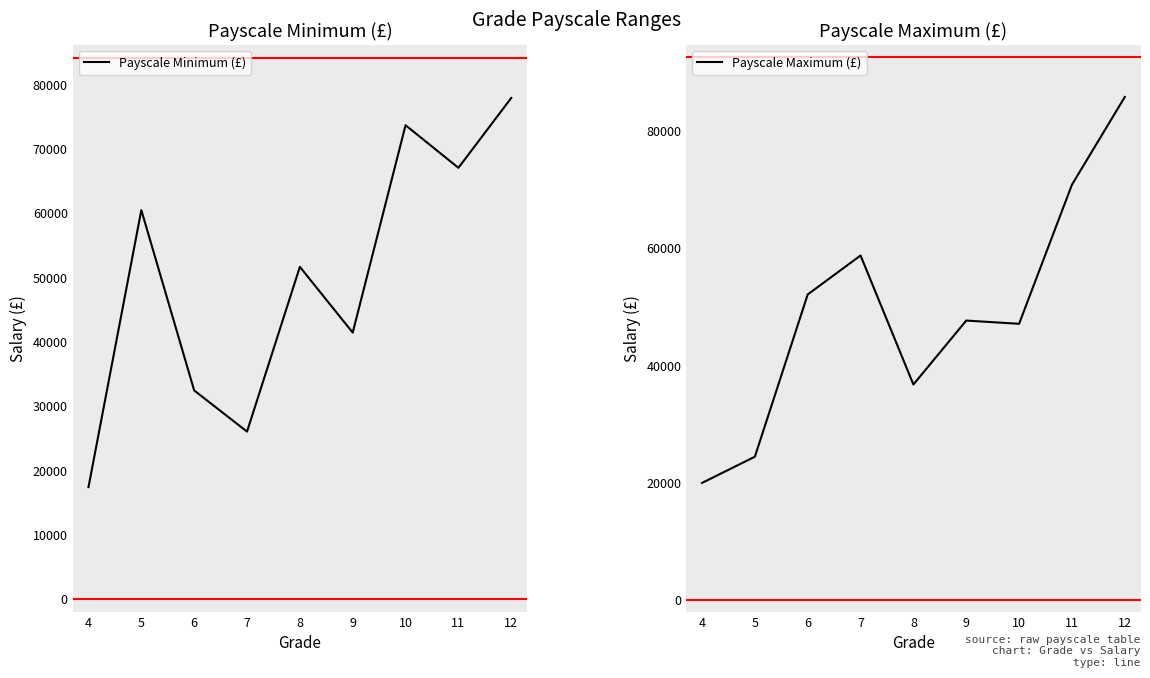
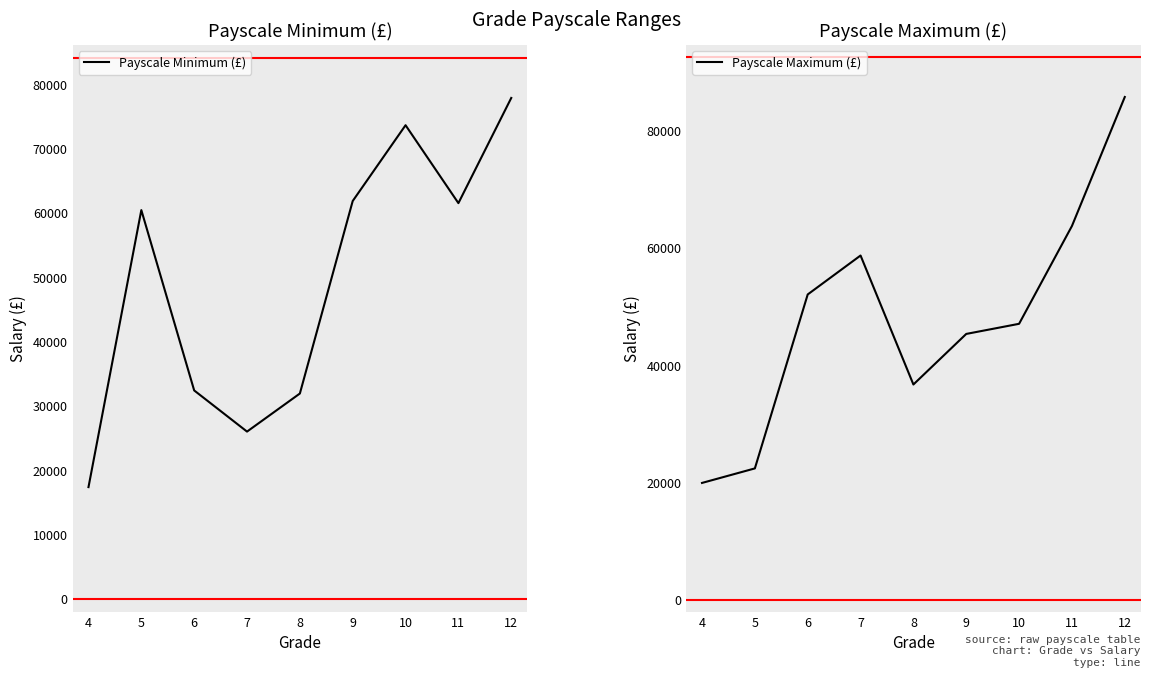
  {
    "Payscale Minimum (£)": {
      "4": 17000,
      "5": 61000,
      "6": 32000,
      "7": 26000,
-     "8": 52000,
-     "9": 41000,
+     "8": 32000,
+     "9": 62000,
      "10": 74000,
-     "11": 67000,
+     "11": 62000,
      "12": 78000
    },
    "Payscale Maximum (£)": {
      "4": 20000,
-     "5": 24000,
+     "5": 22000,
      "6": 52000,
      "7": 59000,
      "8": 37000,
-     "9": 48000,
+     "9": 45000,
      "10": 47000,
-     "11": 71000,
+     "11": 64000,
      "12": 86000
    }
  }
